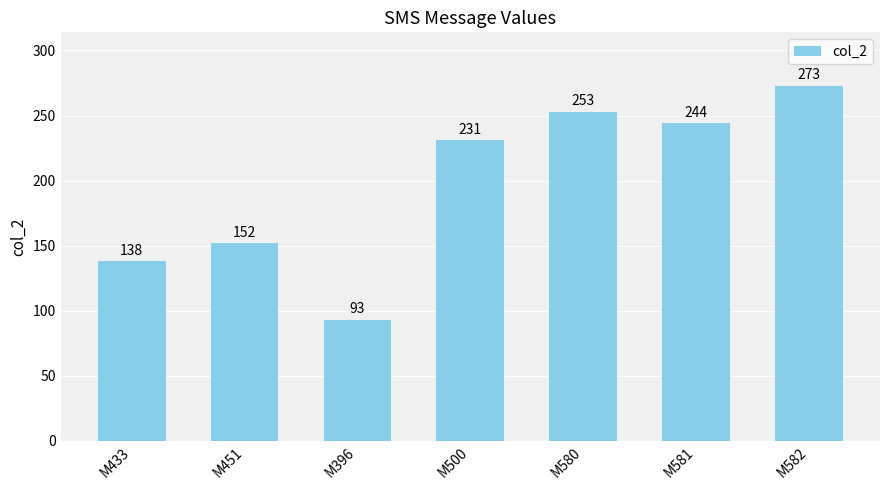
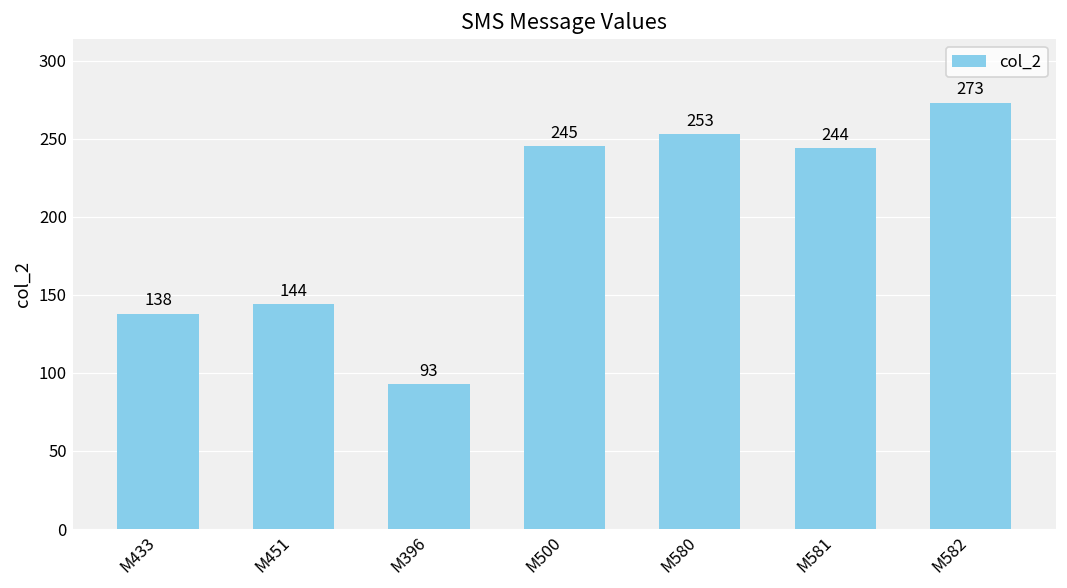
  {
    "M433": 138,
-   "M451": 152,
+   "M451": 144,
    "M396": 93,
-   "M500": 231,
+   "M500": 245,
    "M580": 253,
    "M581": 244,
    "M582": 273
  }
